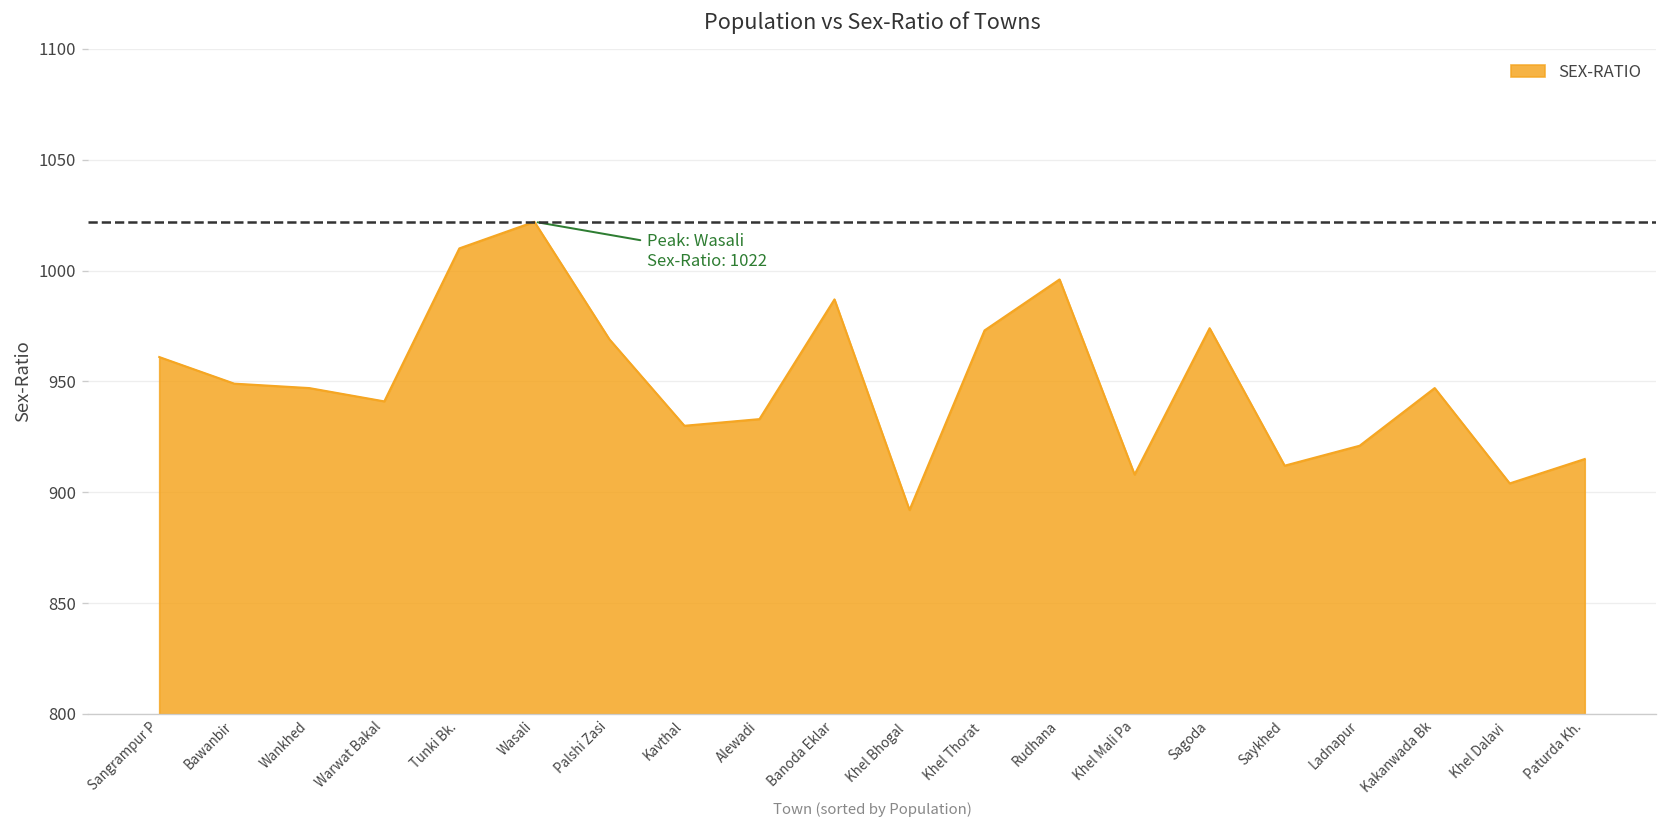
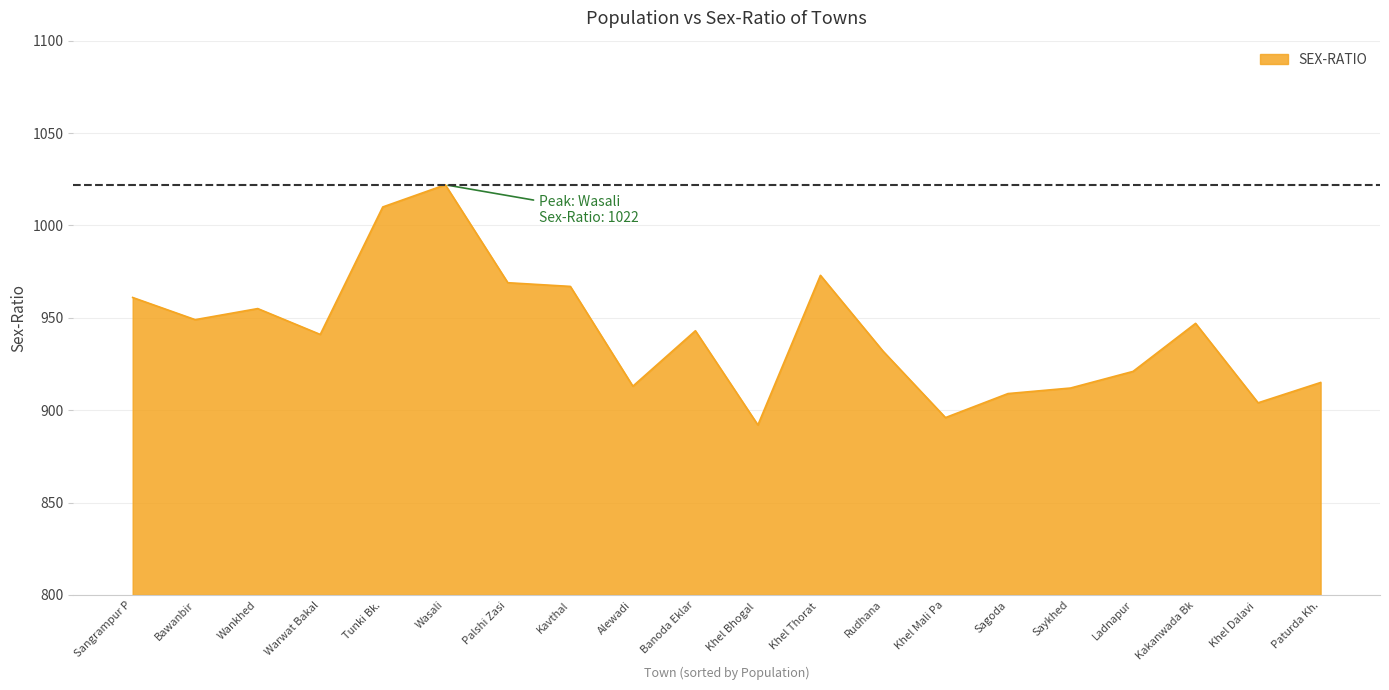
  {
    "Sangrampur P": 961,
    "Bawanbir": 949,
-   "Wankhed": 947,
+   "Wankhed": 955,
    "Warwat Bakal": 941,
    "Tunki Bk.": 1010,
    "Palshi Zasi": 969,
-   "Kavthal": 930,
-   "Alewadi": 933,
-   "Banoda Eklar": 987,
+   "Kavthal": 967,
+   "Alewadi": 913,
+   "Banoda Eklar": 943,
    "Khel Bhogal": 892,
    "Khel Thorat": 973,
-   "Rudhana": 996,
-   "Khel Mali Pa": 908,
-   "Sagoda": 974,
+   "Rudhana": 932,
+   "Khel Mali Pa": 896,
+   "Sagoda": 909,
    "Saykhed": 912,
    "Ladnapur": 921,
    "Kakanwada Bk": 947,
    "Khel Dalavi": 904,
    "Paturda Kh.": 915
  }
